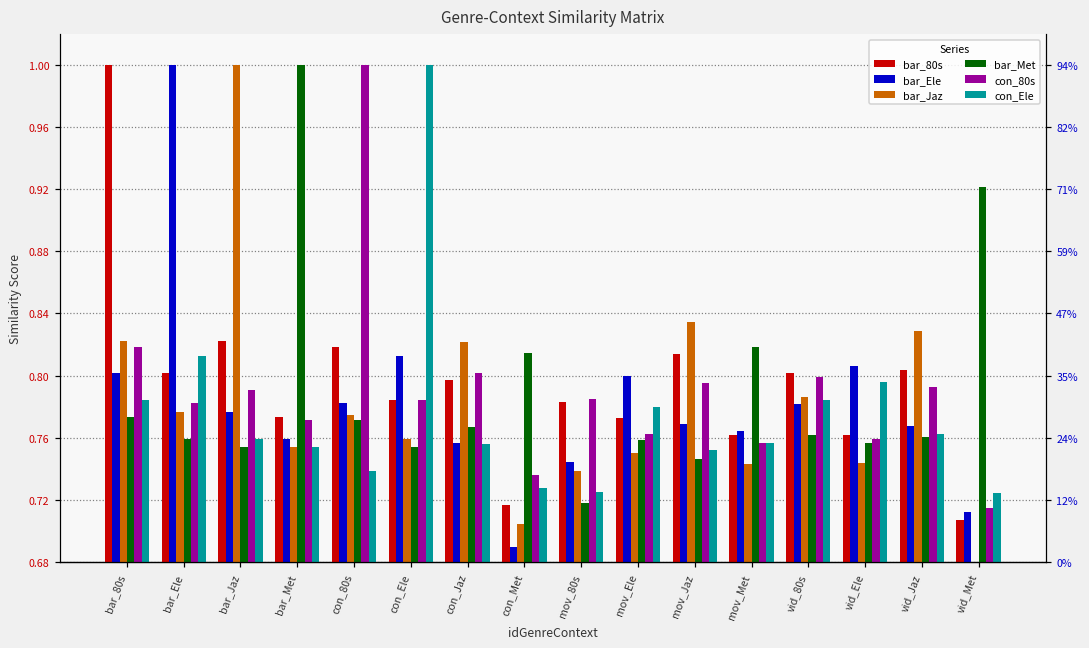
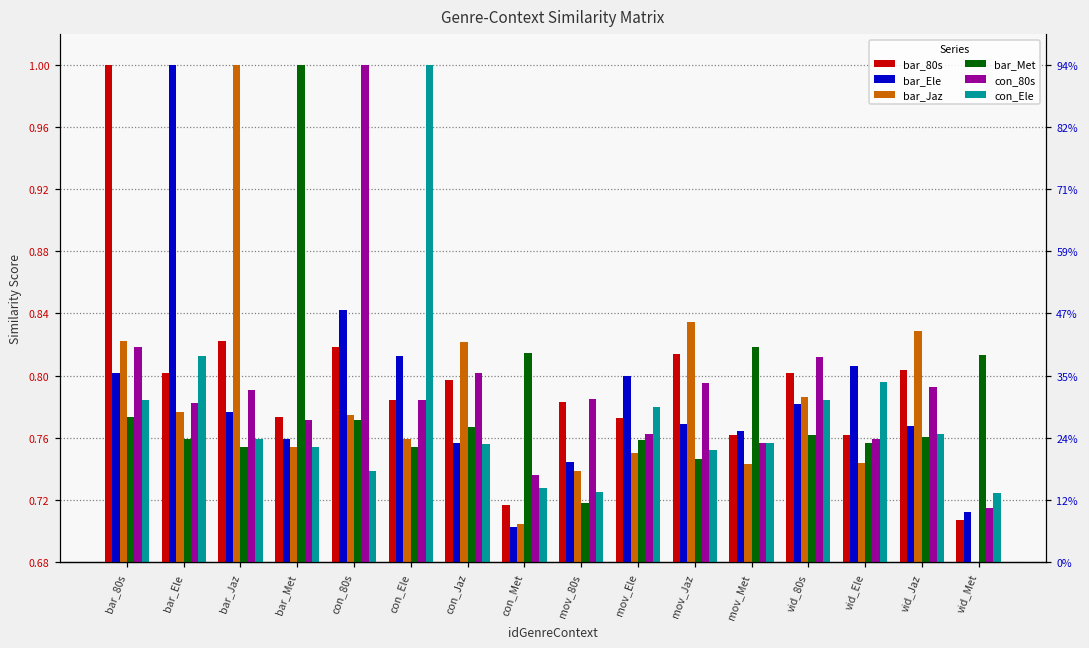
  {
    "bar_80s": {
      "bar_80s": 1.000,
      "bar_Ele": 0.802,
      "bar_Jaz": 0.822,
      "bar_Met": 0.773,
      "con_80s": 0.818,
      "con_Ele": 0.784,
      "con_Jaz": 0.797,
      "con_Met": 0.716,
      "mov_80s": 0.783,
      "mov_Ele": 0.773,
      "mov_Jaz": 0.814,
      "mov_Met": 0.762,
      "vid_80s": 0.801,
      "vid_Ele": 0.761,
      "vid_Jaz": 0.803,
      "vid_Met": 0.707
    },
    "bar_Ele": {
      "bar_80s": 0.802,
      "bar_Ele": 1.000,
      "bar_Jaz": 0.776,
      "bar_Met": 0.759,
-     "con_80s": 0.782,
+     "con_80s": 0.842,
      "con_Ele": 0.813,
      "con_Jaz": 0.757,
-     "con_Met": 0.689,
+     "con_Met": 0.702,
      "mov_80s": 0.744,
      "mov_Ele": 0.800,
      "mov_Jaz": 0.769,
      "mov_Met": 0.764,
      "vid_80s": 0.781,
      "vid_Ele": 0.806,
      "vid_Jaz": 0.768,
      "vid_Met": 0.712
    },
    "bar_Jaz": {
      "bar_80s": 0.822,
      "bar_Ele": 0.776,
      "bar_Jaz": 1.000,
      "bar_Met": 0.754,
      "con_80s": 0.775,
      "con_Ele": 0.759,
      "con_Jaz": 0.822,
      "con_Met": 0.704,
      "mov_80s": 0.739,
      "mov_Ele": 0.750,
      "mov_Jaz": 0.835,
      "mov_Met": 0.743,
      "vid_80s": 0.786,
      "vid_Ele": 0.744,
      "vid_Jaz": 0.829
    },
    "bar_Met": {
      "bar_80s": 0.773,
      "bar_Ele": 0.759,
      "bar_Jaz": 0.754,
      "bar_Met": 1.000,
      "con_80s": 0.771,
      "con_Ele": 0.754,
      "con_Jaz": 0.767,
      "con_Met": 0.815,
      "mov_80s": 0.718,
      "mov_Ele": 0.758,
      "mov_Jaz": 0.746,
      "mov_Met": 0.818,
      "vid_80s": 0.761,
      "vid_Ele": 0.757,
      "vid_Jaz": 0.760,
-     "vid_Met": 0.922
+     "vid_Met": 0.813
    },
    "con_80s": {
      "bar_80s": 0.818,
      "bar_Ele": 0.782,
      "bar_Jaz": 0.791,
      "bar_Met": 0.771,
      "con_80s": 1.000,
      "con_Ele": 0.784,
      "con_Jaz": 0.802,
      "con_Met": 0.736,
      "mov_80s": 0.785,
      "mov_Ele": 0.762,
      "mov_Jaz": 0.795,
      "mov_Met": 0.757,
-     "vid_80s": 0.799,
+     "vid_80s": 0.812,
      "vid_Ele": 0.759,
      "vid_Jaz": 0.793,
      "vid_Met": 0.715
    },
    "con_Ele": {
      "bar_80s": 0.784,
      "bar_Ele": 0.813,
      "bar_Jaz": 0.759,
      "bar_Met": 0.754,
      "con_80s": 0.739,
      "con_Ele": 1.000,
      "con_Jaz": 0.756,
      "con_Met": 0.727,
      "mov_80s": 0.725,
      "mov_Ele": 0.780,
      "mov_Jaz": 0.752,
      "mov_Met": 0.757,
      "vid_80s": 0.784,
      "vid_Ele": 0.796,
      "vid_Jaz": 0.763,
      "vid_Met": 0.724
    }
  }
